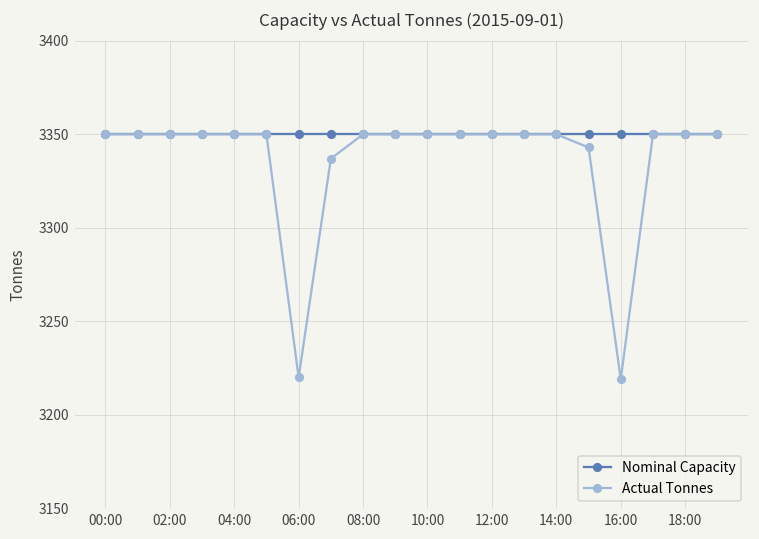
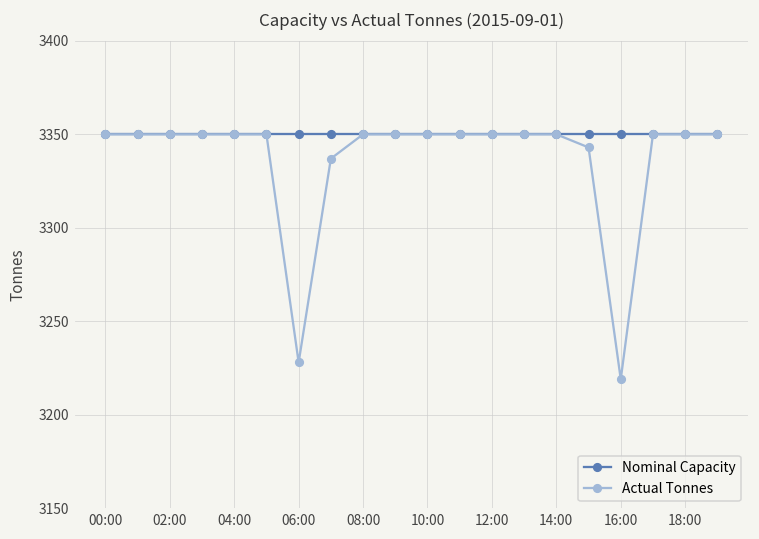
  {
    "Nominal Capacity": {
      "06:00": 3350,
      "16:00": 3350
    },
    "Actual Tonnes": {
-     "06:00": 3220,
+     "06:00": 3228,
      "16:00": 3219
    }
  }
